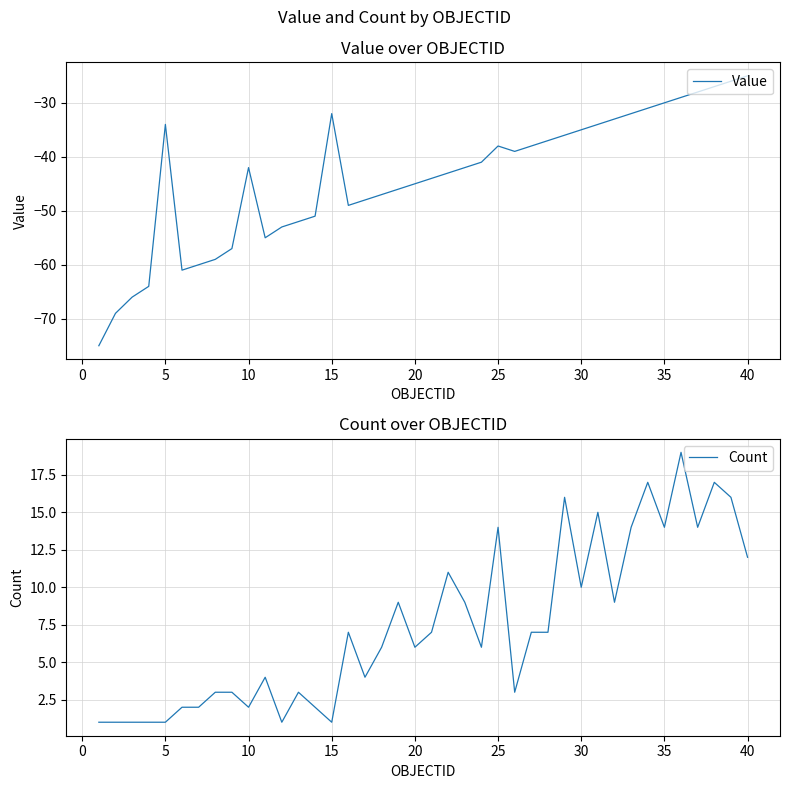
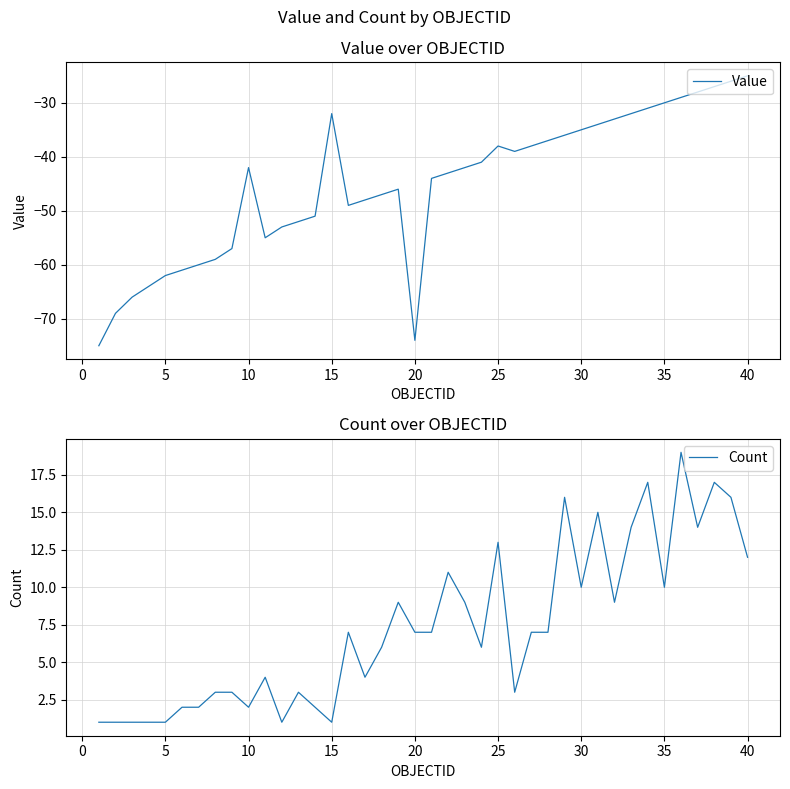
  {
    "Value over OBJECTID": {
-     "5": -34,
+     "5": -62,
      "10": -42,
      "15": -32,
-     "20": -45,
+     "20": -74,
      "25": -38,
      "30": -35,
      "35": -30
    },
    "Count over OBJECTID": {
      "5": 1,
      "10": 2,
      "15": 1,
-     "20": 6,
-     "25": 14,
+     "20": 7,
+     "25": 13,
      "30": 10,
-     "35": 14,
+     "35": 10,
      "40": 12
    }
  }
